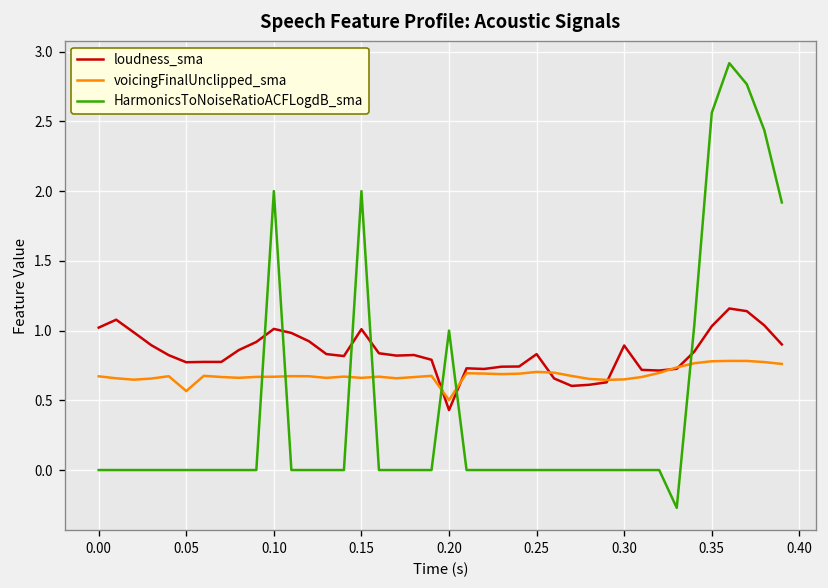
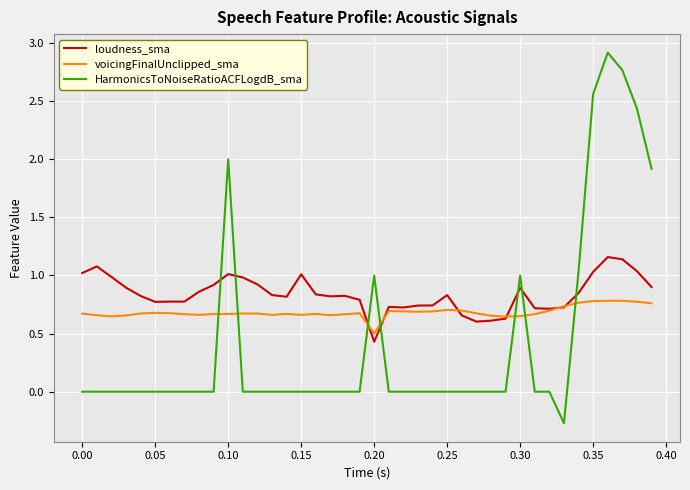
  {
    "loudness_sma": {
      "0.00": 1.02,
      "0.05": 0.77,
      "0.10": 1.01,
      "0.15": 1.01,
      "0.20": 0.43,
      "0.25": 0.83,
      "0.30": 0.89,
      "0.35": 1.03
    },
    "voicingFinalUnclipped_sma": {
      "0.00": 0.67,
-     "0.05": 0.57,
+     "0.05": 0.68,
      "0.10": 0.67,
      "0.15": 0.66,
      "0.20": 0.50,
      "0.25": 0.70,
      "0.30": 0.65,
      "0.35": 0.78
    },
    "HarmonicsToNoiseRatioACFLogdB_sma": {
      "0.00": 0,
      "0.05": 0,
      "0.10": 2,
-     "0.15": 2,
+     "0.15": 0,
      "0.20": 1,
      "0.25": 0,
-     "0.30": 0,
+     "0.30": 1,
      "0.35": 2.56
    }
  }
